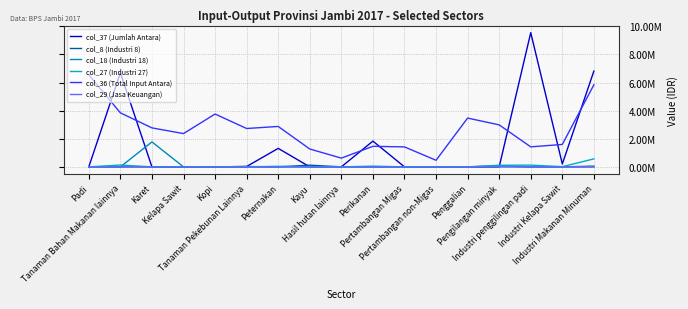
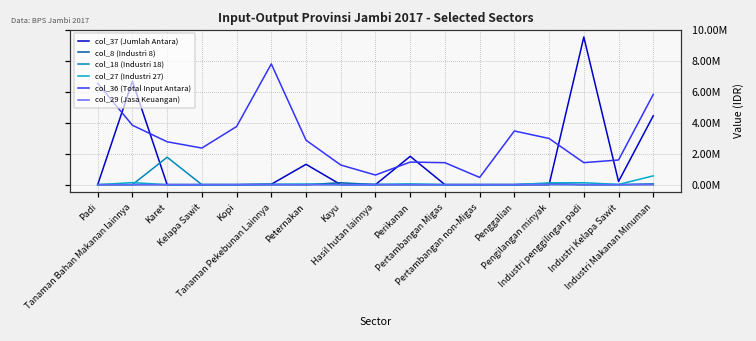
  {
    "col_37 (Jumlah Antara)": {
      "Peternakan": 1300000,
      "Perikanan": 1800000,
      "Industri penggilingan padi": 9600000,
      "Industri Kelapa Sawit": 200000,
-     "Industri Makanan Minuman": 6800000
+     "Industri Makanan Minuman": 4500000
    },
    "col_36 (Total Input Antara)": {
      "Tanaman Bahan Makanan lainnya": 3800000,
      "Karet": 2800000,
      "Kelapa Sawit": 2400000,
      "Kopi": 3800000,
-     "Tanaman Pekebunan Lainnya": 2700000,
+     "Tanaman Pekebunan Lainnya": 7800000,
      "Peternakan": 2900000,
      "Kayu": 1300000,
      "Hasil hutan lainnya": 600000,
      "Perikanan": 1500000,
      "Pertambangan Migas": 1400000,
      "Pertambangan non-Migas": 500000,
      "Penggalian": 3500000,
      "Pengilangan minyak": 3000000,
      "Industri penggilingan padi": 1400000,
      "Industri Kelapa Sawit": 1600000,
      "Industri Makanan Minuman": 5800000
    }
  }
